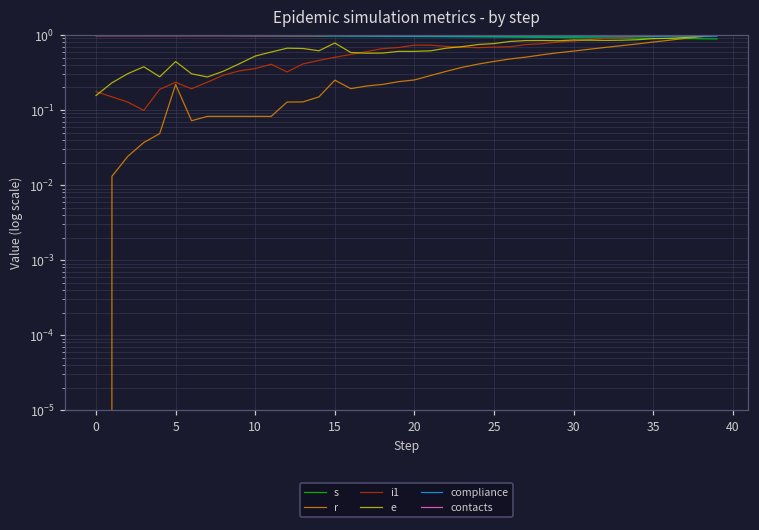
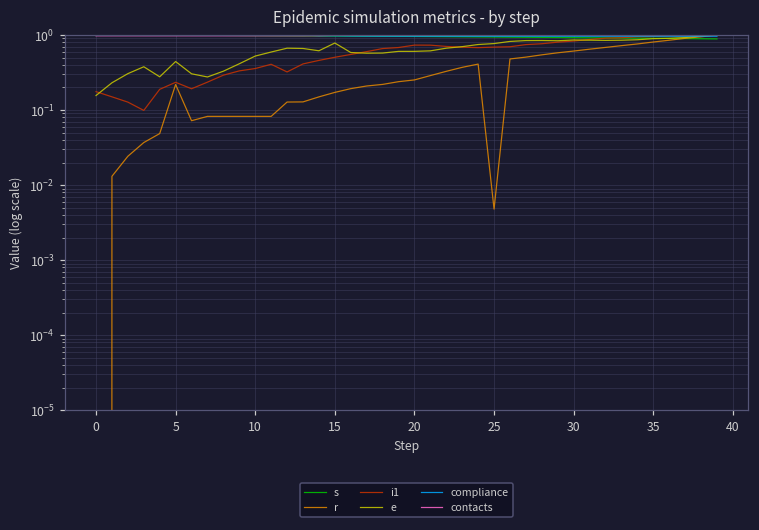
  {
    "r": {
      "10": 0.08,
-     "15": 0.25,
+     "15": 0.17,
      "20": 0.25,
-     "25": 0.4,
+     "25": 0.005,
      "30": 0.6,
      "35": 0.8
    },
    "i1": {
      "0": 0.18,
      "10": 0.4,
      "15": 0.5,
      "20": 0.7,
      "25": 0.7
    },
    "e": {
      "0": 0.16,
      "5": 0.4,
      "10": 0.5,
      "15": 0.8,
      "20": 0.6,
      "25": 0.8
    }
  }
